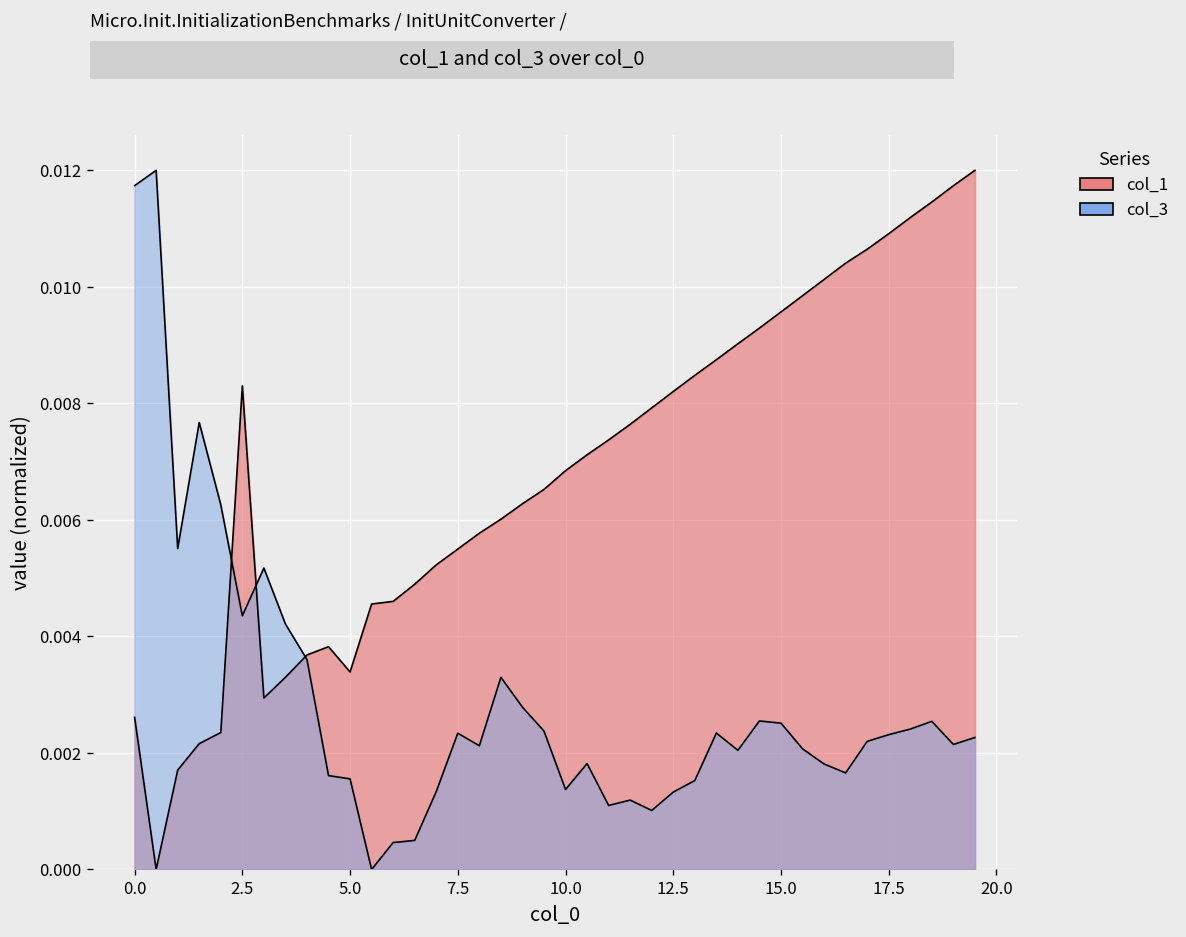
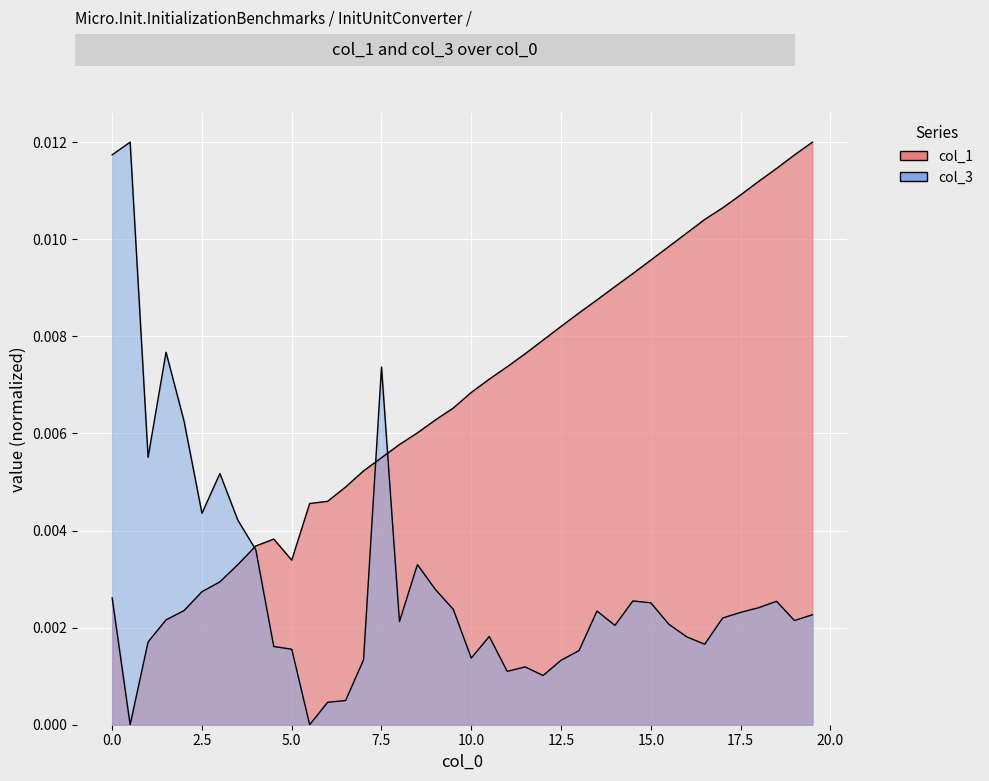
  {
    "col_1": {
      "0.0": 0.0026,
-     "2.5": 0.0083,
+     "2.5": 0.0027,
      "5.0": 0.0034,
      "7.5": 0.0055,
      "10.0": 0.0068,
      "12.5": 0.0082,
      "15.0": 0.0096,
      "17.5": 0.0109
    },
    "col_3": {
      "0.0": 0.0117,
      "2.5": 0.0044,
      "5.0": 0.0016,
-     "7.5": 0.0023,
+     "7.5": 0.0074,
      "10.0": 0.0014,
      "12.5": 0.0013,
      "15.0": 0.0025,
      "17.5": 0.0023
    }
  }
